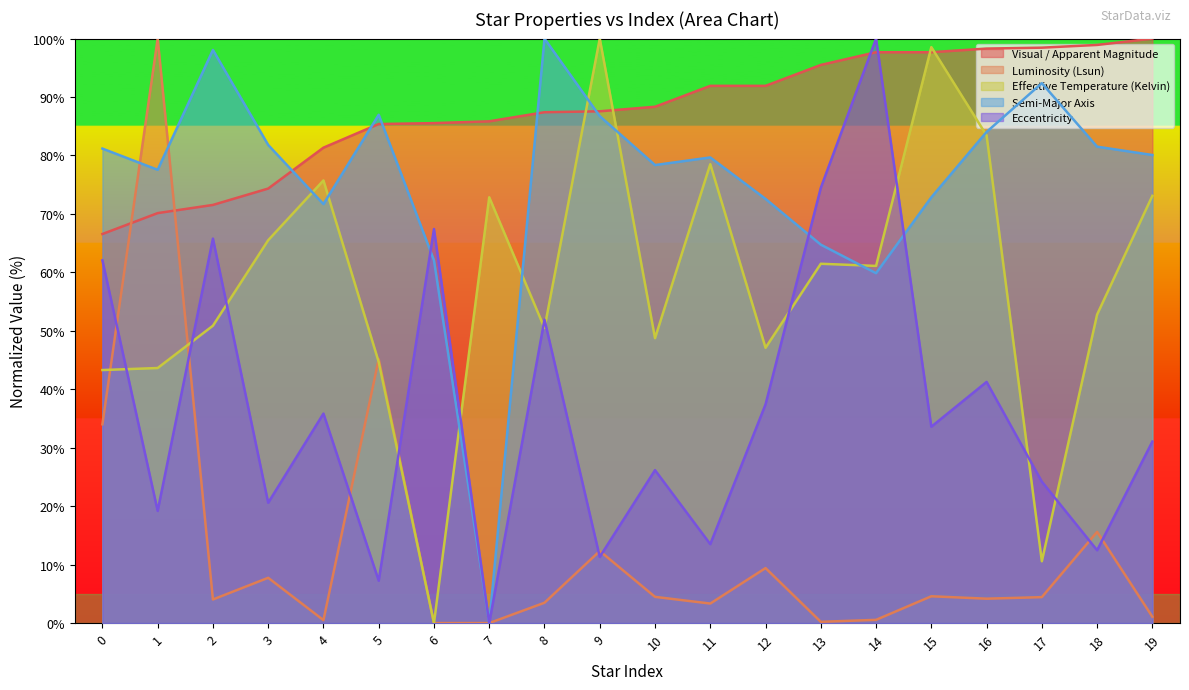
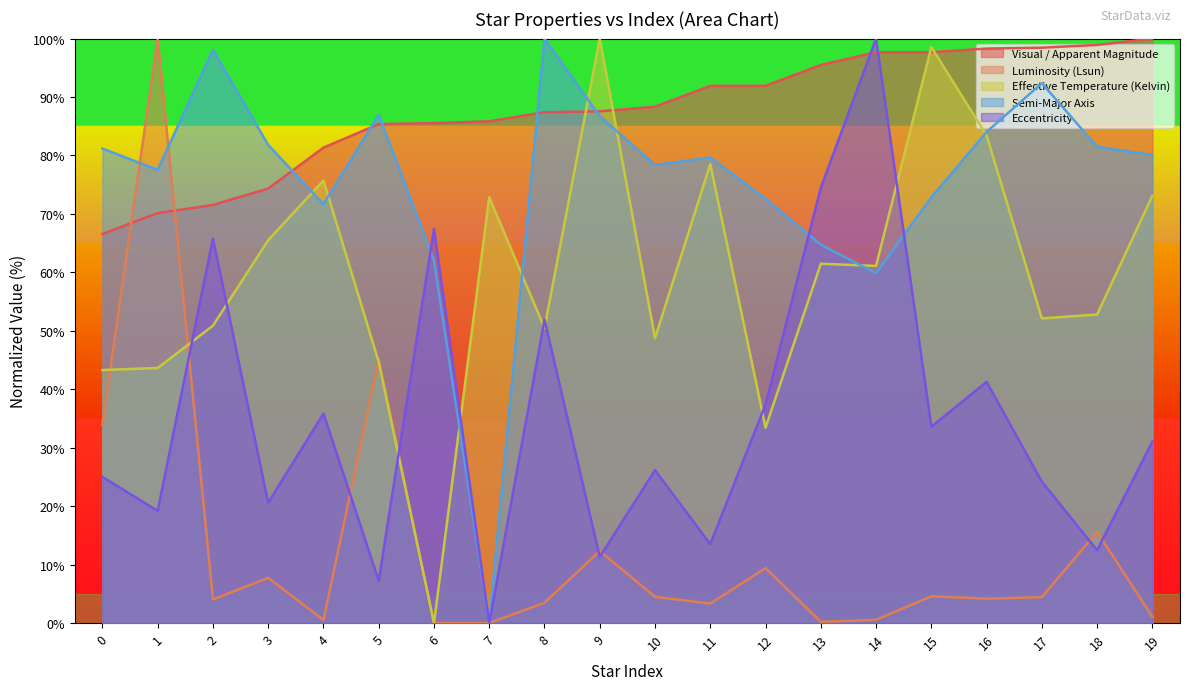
  {
    "Effective Temperature (Kelvin)": {
      "0": "43%",
      "1": "44%",
      "2": "51%",
      "3": "66%",
      "4": "76%",
      "5": "45%",
      "7": "73%",
      "8": "50%",
      "9": "100%",
      "10": "49%",
      "11": "79%",
-     "12": "47%",
+     "12": "33%",
      "13": "61%",
      "14": "61%",
      "15": "99%",
      "16": "83%",
-     "17": "11%",
+     "17": "52%",
      "18": "53%",
      "19": "73%"
    },
    "Semi-Major Axis": {
      "0": "81%",
      "1": "78%",
      "2": "98%",
      "3": "82%",
      "4": "72%",
      "5": "87%",
      "6": "62%",
      "8": "100%",
      "9": "87%",
      "10": "78%",
      "11": "80%",
      "12": "73%",
      "13": "65%",
      "14": "60%",
      "15": "73%",
      "16": "84%",
      "18": "82%",
      "19": "80%"
    },
    "Eccentricity": {
-     "0": "62%",
+     "0": "25%",
      "1": "19%",
      "2": "66%",
      "3": "21%",
      "4": "36%",
      "5": "7%",
      "6": "67%",
      "8": "52%",
      "9": "11%",
      "10": "26%",
      "11": "13%",
      "12": "37%",
      "13": "74%",
      "14": "100%",
      "15": "34%",
      "16": "41%",
      "17": "24%",
      "18": "12%",
      "19": "31%"
    }
  }
